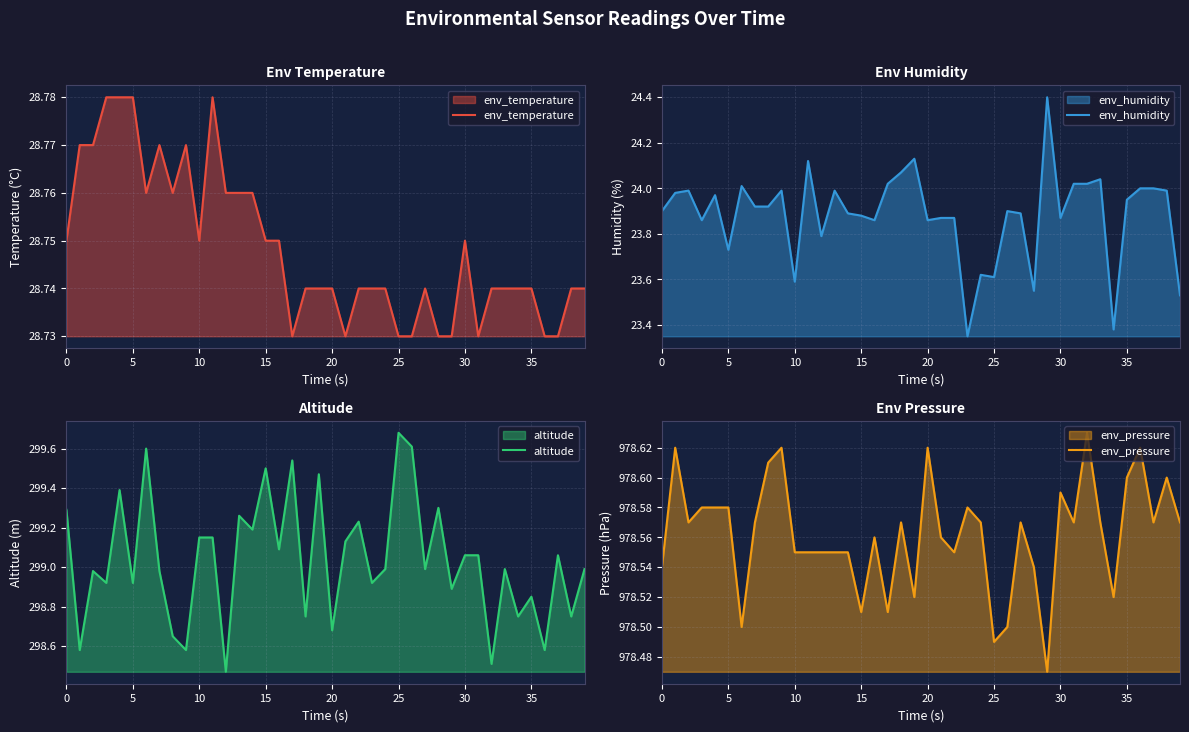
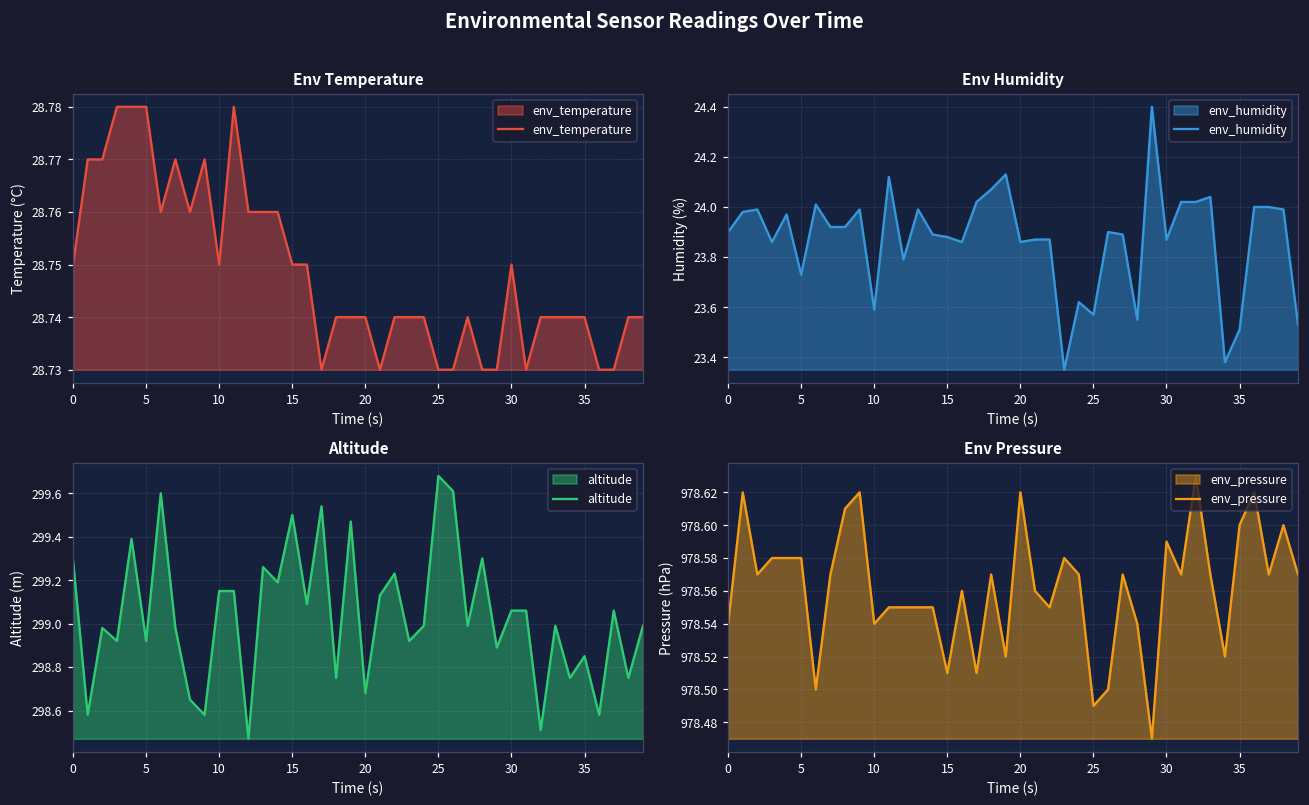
  {
    "Env Temperature": {
      "0": 28.750,
      "5": 28.780,
      "10": 28.750,
      "15": 28.750,
      "20": 28.740,
      "25": 28.730,
      "30": 28.750,
      "35": 28.740
    },
    "Env Humidity": {
      "0": 23.90,
      "5": 23.73,
      "10": 23.59,
      "15": 23.88,
      "20": 23.86,
-     "25": 23.61,
+     "25": 23.57,
      "30": 23.87,
-     "35": 23.95
+     "35": 23.51
    },
    "Altitude": {
      "0": 299.29,
      "5": 298.92,
      "10": 299.15,
      "15": 299.50,
      "20": 298.68,
      "25": 299.68,
      "30": 299.06,
      "35": 298.85
    },
    "Env Pressure": {
      "0": 978.54,
      "5": 978.58,
-     "10": 978.55,
+     "10": 978.54,
      "15": 978.51,
      "20": 978.62,
      "25": 978.49,
      "30": 978.59,
      "35": 978.60
    }
  }
